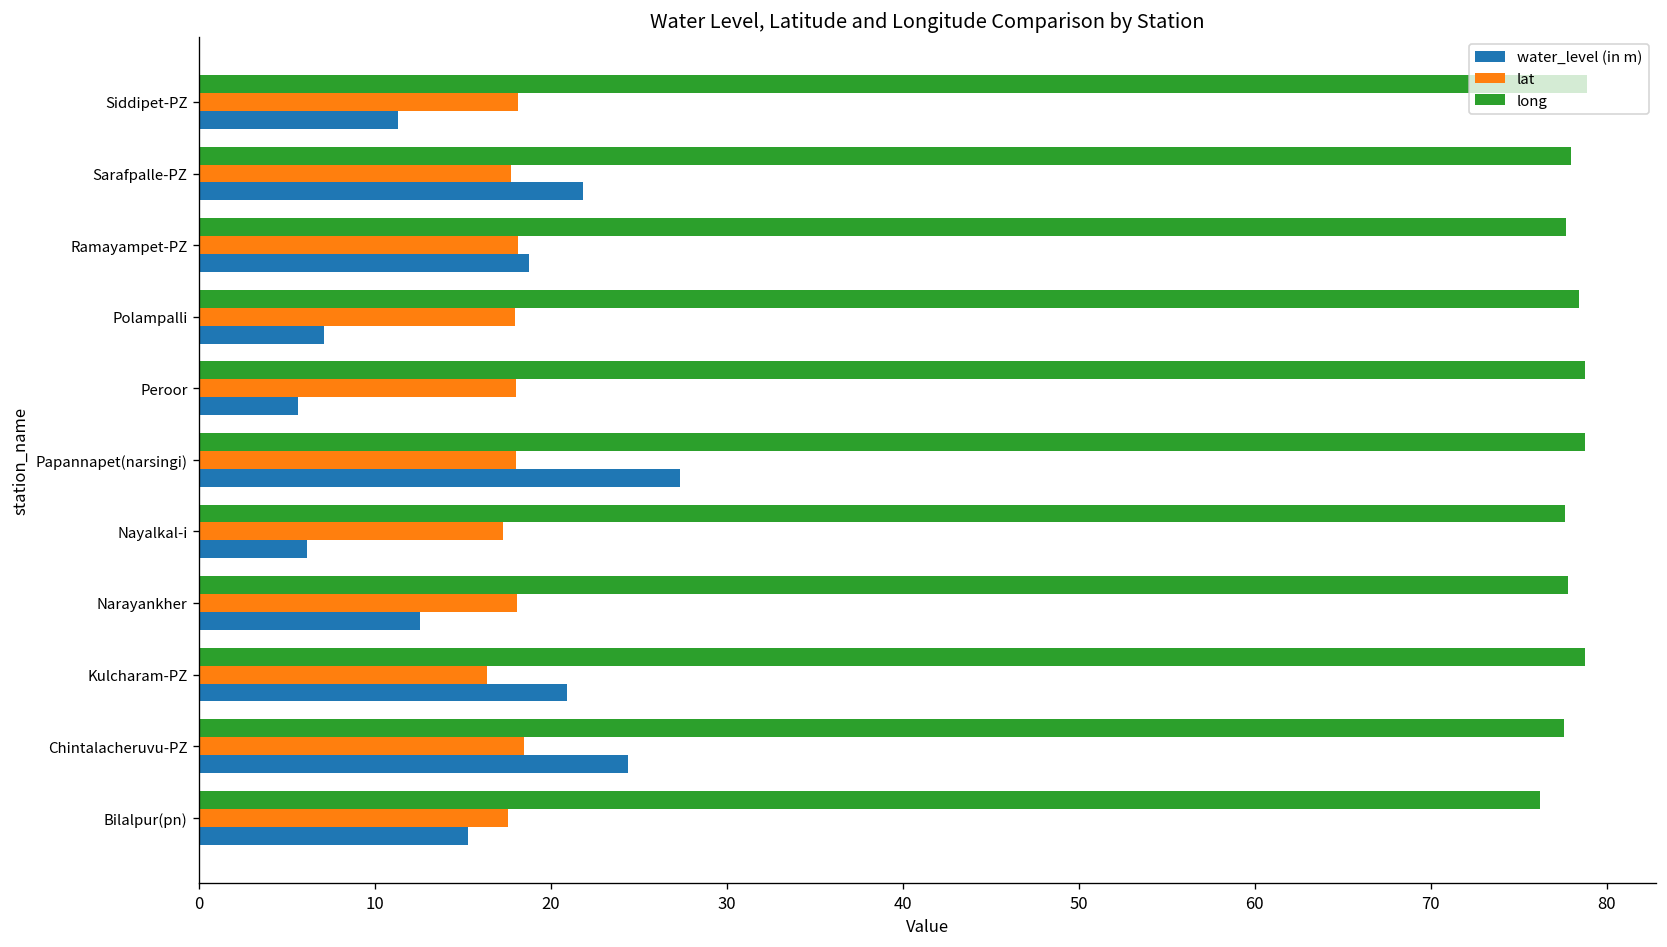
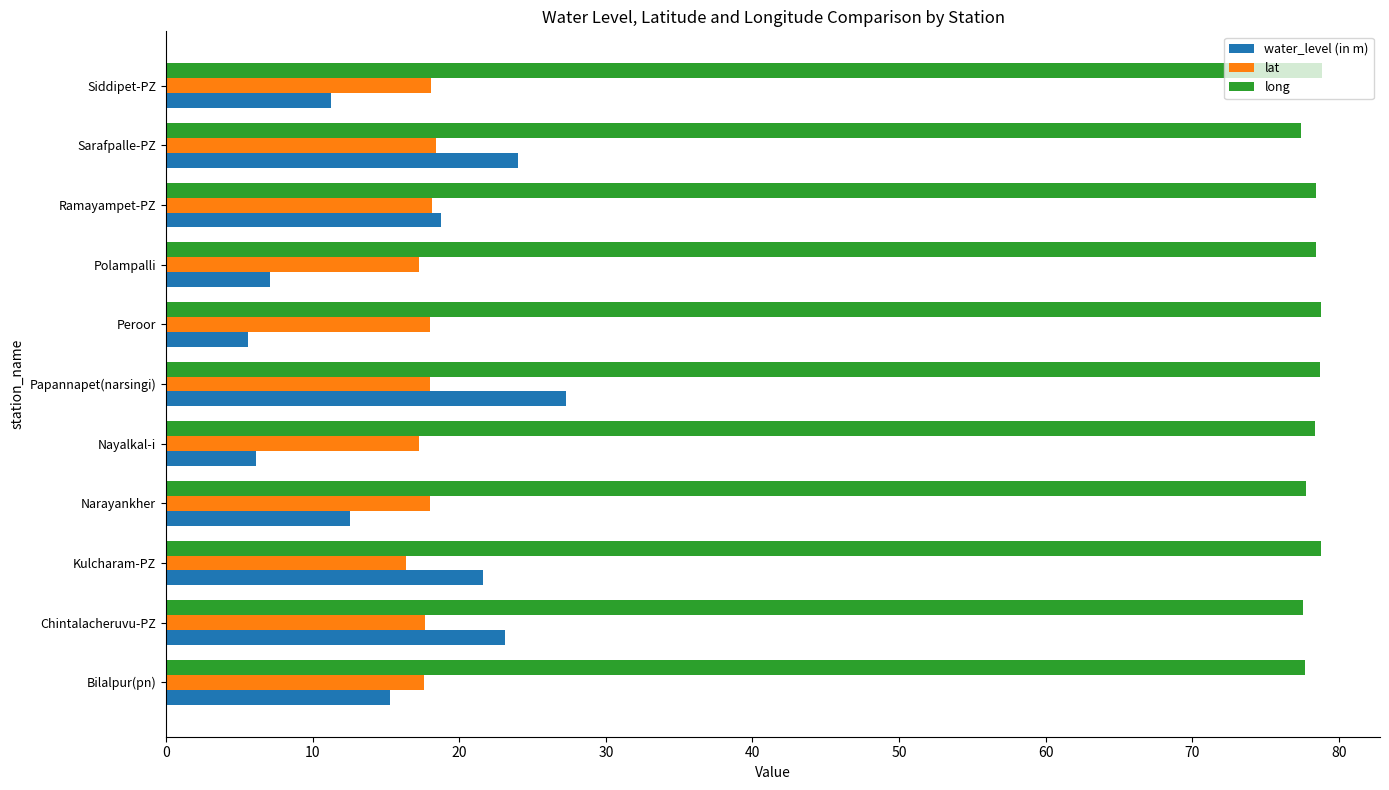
  {
    "water_level (in m)": {
      "Siddipet-PZ": 11.3,
-     "Sarafpalle-PZ": 21.8,
+     "Sarafpalle-PZ": 24.0,
      "Ramayampet-PZ": 18.7,
      "Polampalli": 7.1,
      "Peroor": 5.6,
      "Papannapet(narsingi)": 27.3,
      "Nayalkal-i": 6.2,
      "Narayankher": 12.6,
-     "Kulcharam-PZ": 20.9,
-     "Chintalacheruvu-PZ": 24.4,
+     "Kulcharam-PZ": 21.6,
+     "Chintalacheruvu-PZ": 23.1,
      "Bilalpur(pn)": 15.3
    },
    "lat": {
      "Siddipet-PZ": 18.1,
-     "Sarafpalle-PZ": 17.7,
+     "Sarafpalle-PZ": 18.4,
      "Ramayampet-PZ": 18.1,
-     "Polampalli": 18.0,
+     "Polampalli": 17.3,
      "Peroor": 18.0,
      "Papannapet(narsingi)": 18.0,
      "Nayalkal-i": 17.3,
      "Narayankher": 18.0,
      "Kulcharam-PZ": 16.4,
-     "Chintalacheruvu-PZ": 18.5,
+     "Chintalacheruvu-PZ": 17.6,
      "Bilalpur(pn)": 17.6
    },
    "long": {
-     "Sarafpalle-PZ": 78.0,
-     "Ramayampet-PZ": 77.7,
+     "Sarafpalle-PZ": 77.4,
+     "Ramayampet-PZ": 78.4,
      "Polampalli": 78.4,
      "Peroor": 78.8,
      "Papannapet(narsingi)": 78.7,
-     "Nayalkal-i": 77.7,
+     "Nayalkal-i": 78.3,
      "Narayankher": 77.8,
      "Kulcharam-PZ": 78.8,
      "Chintalacheruvu-PZ": 77.6,
-     "Bilalpur(pn)": 76.2
+     "Bilalpur(pn)": 77.7
    }
  }
